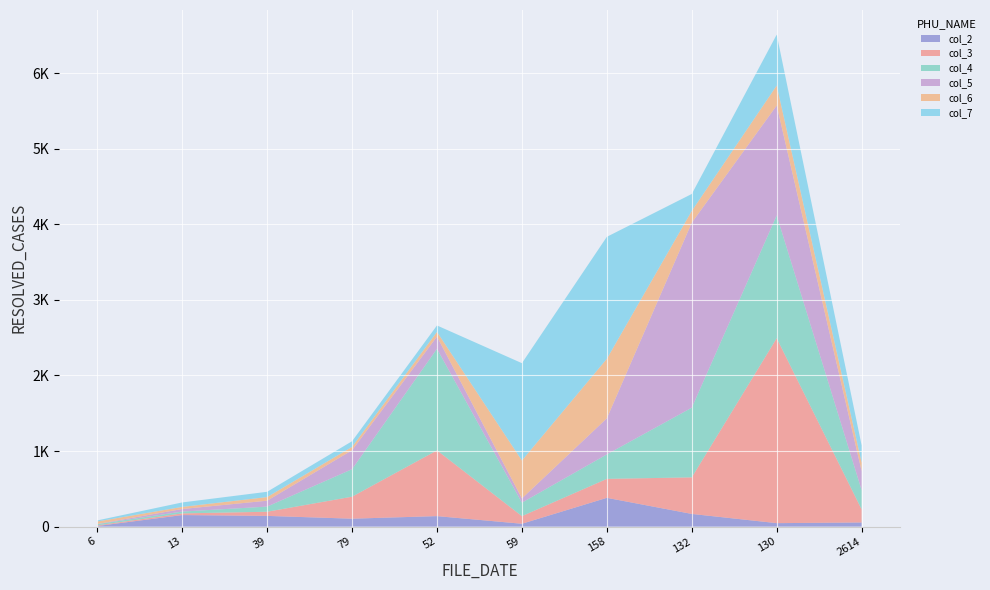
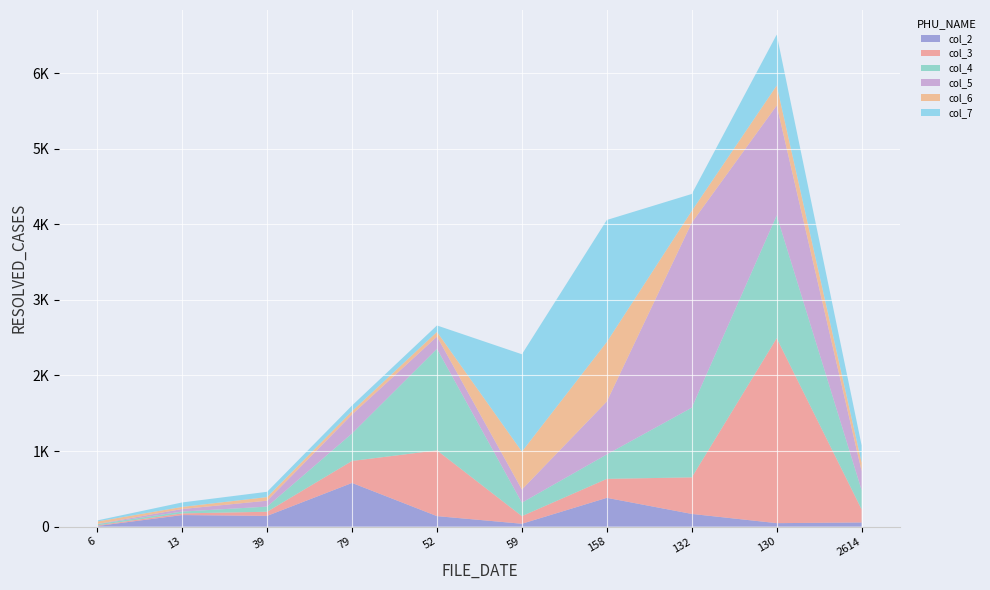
  {
    "col_2": {
      "39": 100,
-     "79": 100,
+     "79": 600,
      "52": 100,
      "59": 0,
      "158": 400,
      "132": 200,
      "130": 0,
      "2614": 100
    },
    "col_5": {
      "39": 100,
      "79": 300,
      "52": 200,
-     "59": 100,
-     "158": 500,
+     "59": 200,
+     "158": 700,
      "132": 2400,
      "130": 1500,
      "2614": 300
    }
  }
